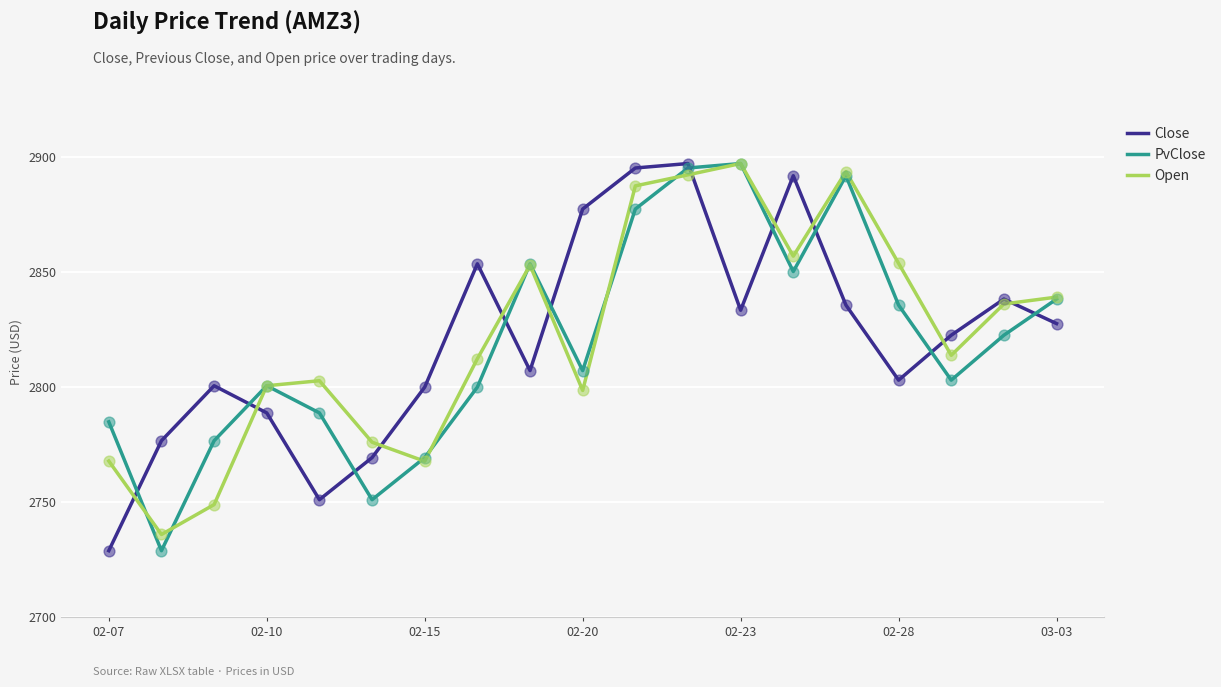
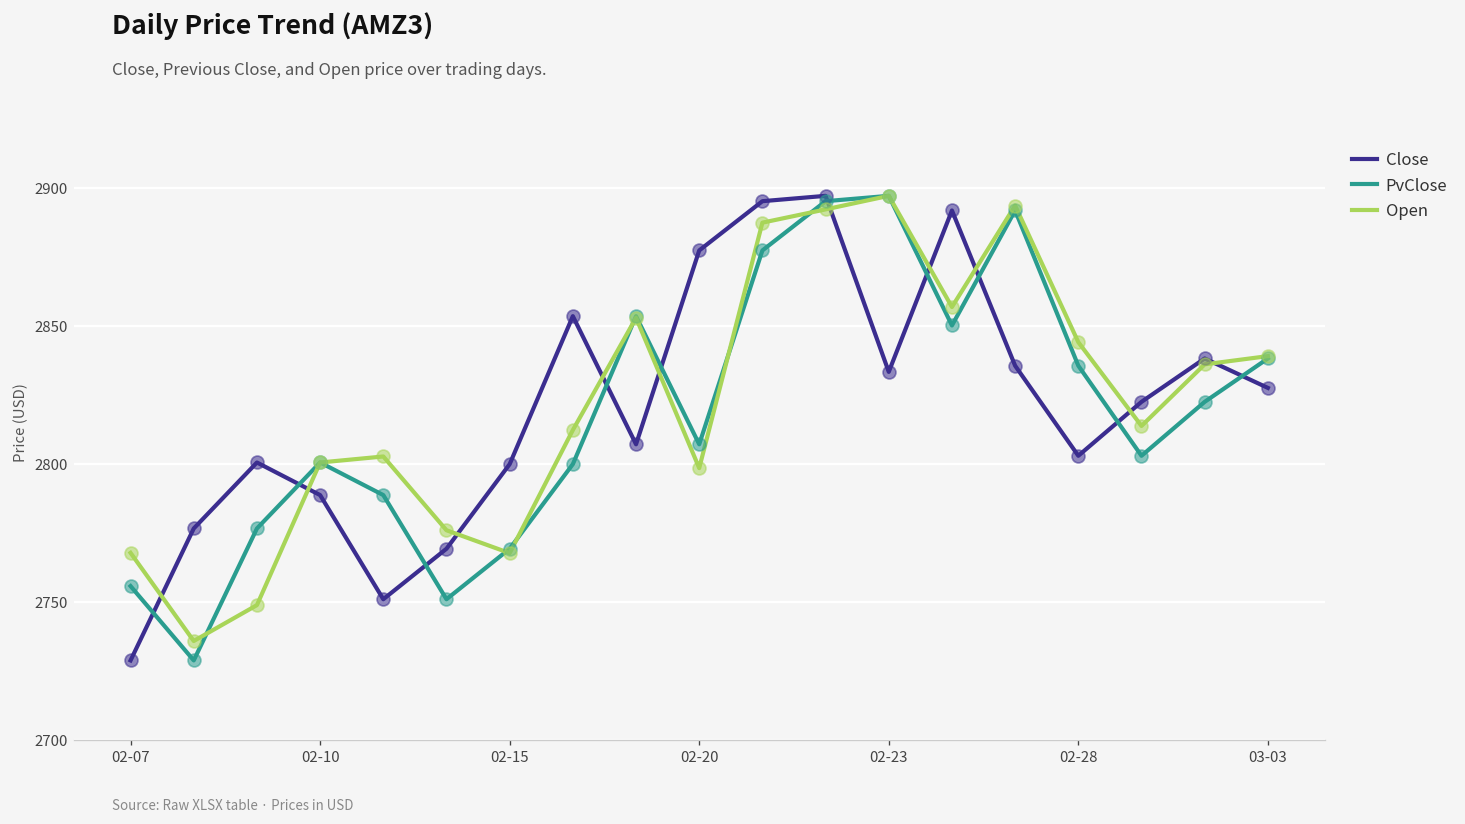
  {
    "Close": {
      "02-07": 2729,
      "02-10": 2789,
      "02-15": 2800,
      "02-20": 2877,
      "02-23": 2833,
      "02-28": 2803,
      "03-03": 2828
    },
    "PvClose": {
-     "02-07": 2785,
+     "02-07": 2756,
      "02-15": 2769,
      "02-20": 2807,
      "02-28": 2836
    },
    "Open": {
      "02-07": 2768,
      "02-15": 2768,
      "02-20": 2799,
-     "02-28": 2854
+     "02-28": 2844
    }
  }
